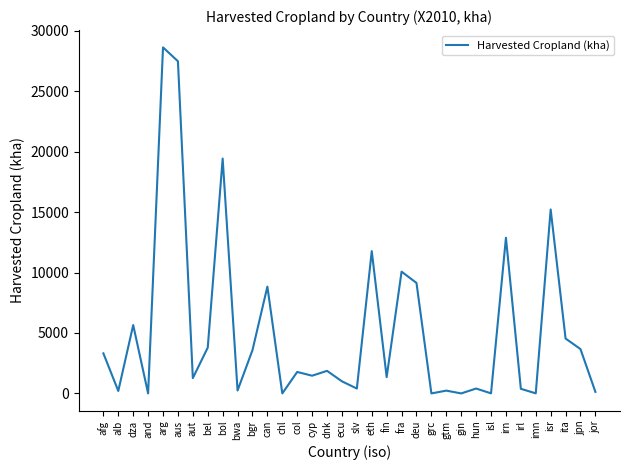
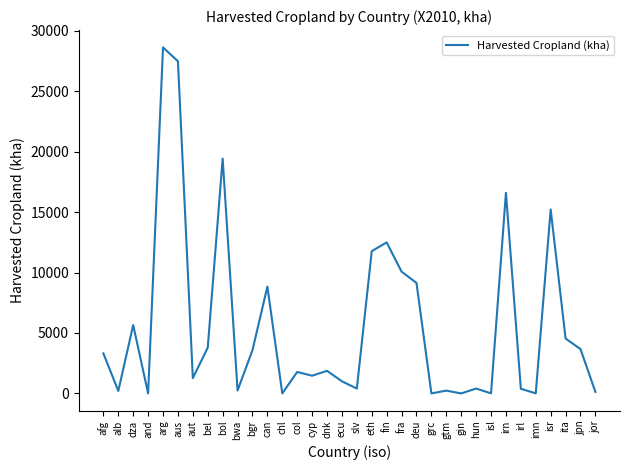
  {
    "afg": 3300,
    "alb": 200,
    "dza": 5700,
    "and": 0,
    "arg": 28600,
    "aus": 27500,
    "aut": 1300,
    "bel": 3800,
    "bol": 19400,
    "bwa": 200,
    "bgr": 3600,
    "can": 8800,
    "chl": 0,
    "col": 1800,
    "cyp": 1500,
    "dnk": 1900,
    "ecu": 1000,
    "slv": 400,
    "eth": 11800,
-   "fin": 1300,
+   "fin": 12500,
    "fra": 10100,
    "deu": 9100,
    "grc": 0,
    "gtm": 200,
    "gin": 0,
    "hun": 400,
    "isl": 0,
-   "irn": 12900,
+   "irn": 16600,
    "irl": 400,
    "imn": 0,
    "isr": 15200,
    "ita": 4500,
    "jpn": 3700,
    "jor": 100
  }
